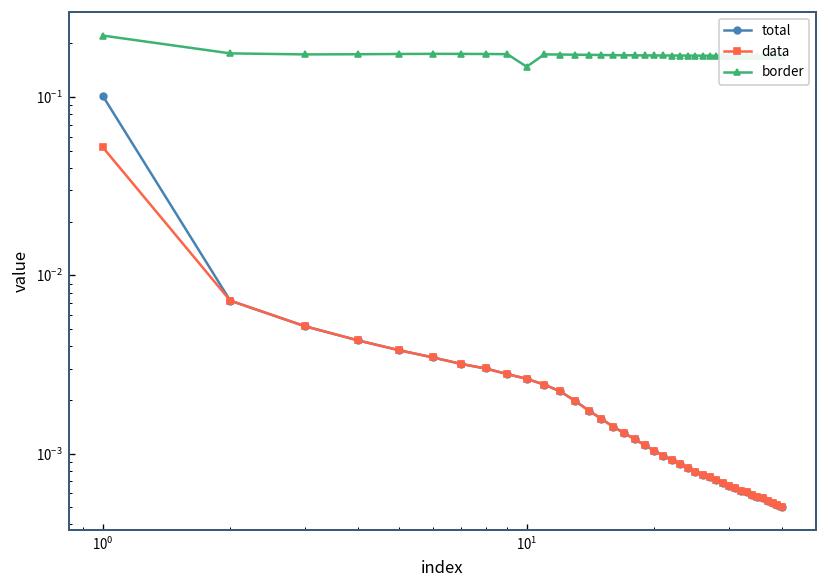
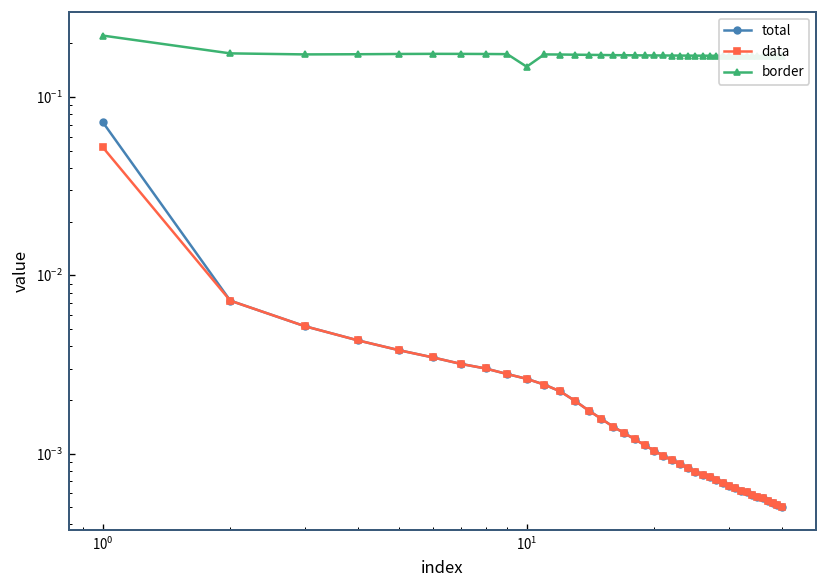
  {
    "total": {
-     "10^0": 0.10
+     "10^0": 0.07
    },
    "data": {
      "10^0": 0.052
    },
    "border": {
      "10^0": 0.22,
      "10^1": 0.15
    }
  }
